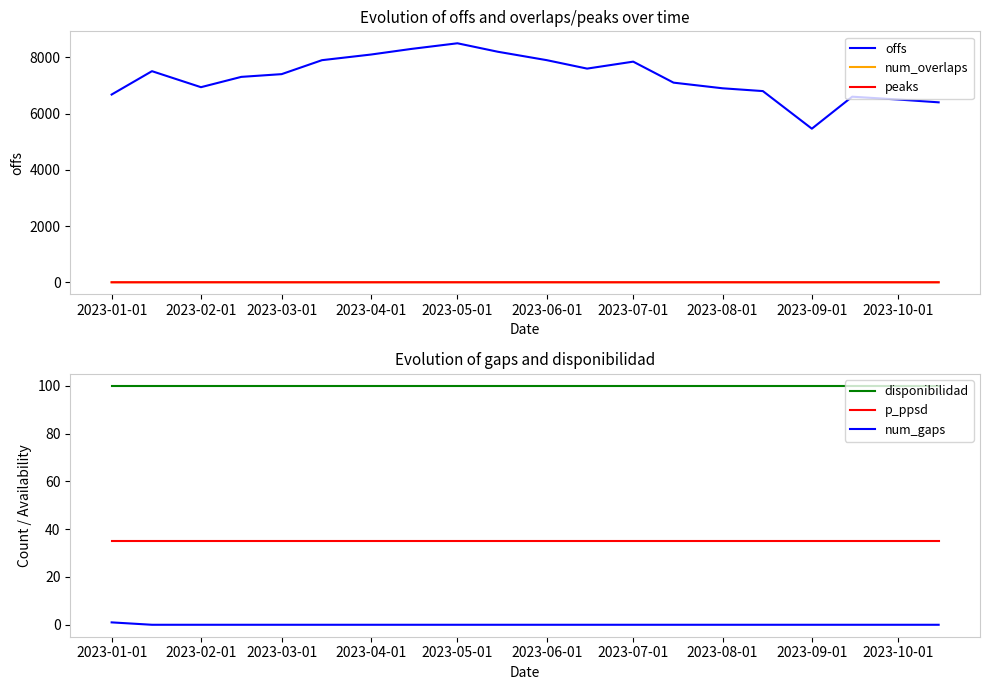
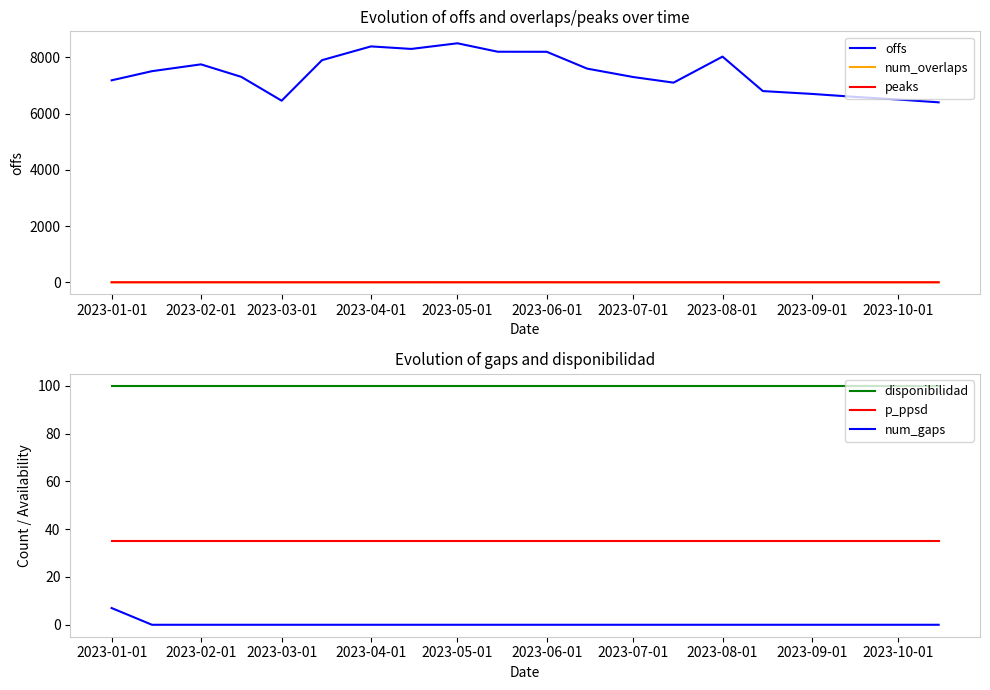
  {
    "Evolution of offs and overlaps/peaks over time": {
      "offs": {
-       "2023-01-01": 6700,
-       "2023-02-01": 6900,
-       "2023-03-01": 7400,
-       "2023-04-01": 8100,
+       "2023-01-01": 7200,
+       "2023-02-01": 7800,
+       "2023-03-01": 6500,
+       "2023-04-01": 8400,
        "2023-05-01": 8500,
-       "2023-06-01": 7900,
-       "2023-07-01": 7800,
-       "2023-08-01": 6900,
-       "2023-09-01": 5500,
+       "2023-06-01": 8200,
+       "2023-07-01": 7300,
+       "2023-08-01": 8000,
+       "2023-09-01": 6700,
        "2023-10-01": 6500
      },
      "peaks": {
        "2023-01-01": 0,
        "2023-02-01": 0,
        "2023-03-01": 0,
        "2023-04-01": 0,
        "2023-05-01": 0,
        "2023-06-01": 0,
        "2023-07-01": 0,
        "2023-08-01": 0,
        "2023-09-01": 0,
        "2023-10-01": 0
      }
    },
    "Evolution of gaps and disponibilidad": {
      "disponibilidad": {
        "2023-01-01": 100,
        "2023-02-01": 100,
        "2023-03-01": 100,
        "2023-04-01": 100,
        "2023-05-01": 100,
        "2023-06-01": 100,
        "2023-07-01": 100,
        "2023-08-01": 100,
        "2023-09-01": 100
      },
      "p_ppsd": {
        "2023-01-01": 35,
        "2023-02-01": 35,
        "2023-03-01": 35,
        "2023-04-01": 35,
        "2023-05-01": 35,
        "2023-06-01": 35,
        "2023-07-01": 35,
        "2023-08-01": 35,
        "2023-09-01": 35,
        "2023-10-01": 35
      },
      "num_gaps": {
-       "2023-01-01": 1,
+       "2023-01-01": 7,
        "2023-02-01": 0,
        "2023-03-01": 0,
        "2023-04-01": 0,
        "2023-05-01": 0,
        "2023-06-01": 0,
        "2023-07-01": 0,
        "2023-08-01": 0,
        "2023-09-01": 0,
        "2023-10-01": 0
      }
    }
  }
